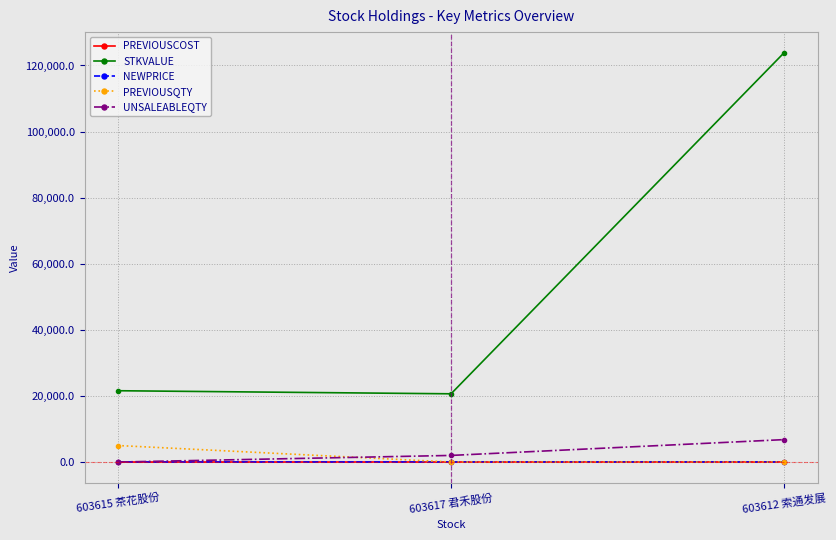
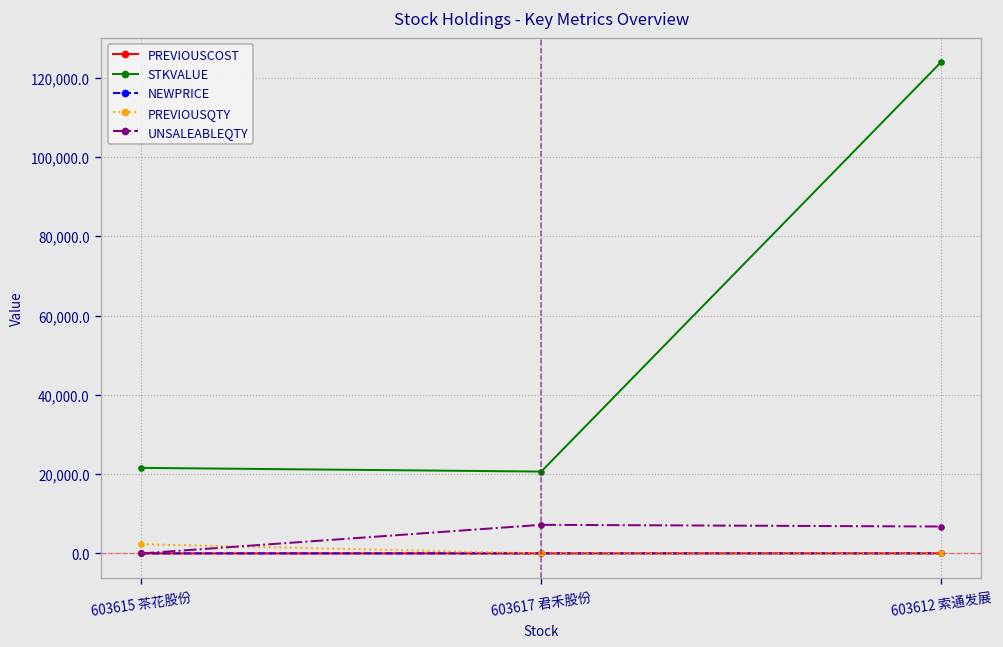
  {
    "STKVALUE": {
      "603615 茶花股份": "22,000",
      "603617 君禾股份": "21,000",
      "603612 索通发展": "124,000"
    },
    "PREVIOUSQTY": {
-     "603615 茶花股份": "5,000"
+     "603615 茶花股份": "2,000"
    },
    "UNSALEABLEQTY": {
-     "603617 君禾股份": "2,000",
+     "603617 君禾股份": "7,000",
      "603612 索通发展": "7,000"
    }
  }
